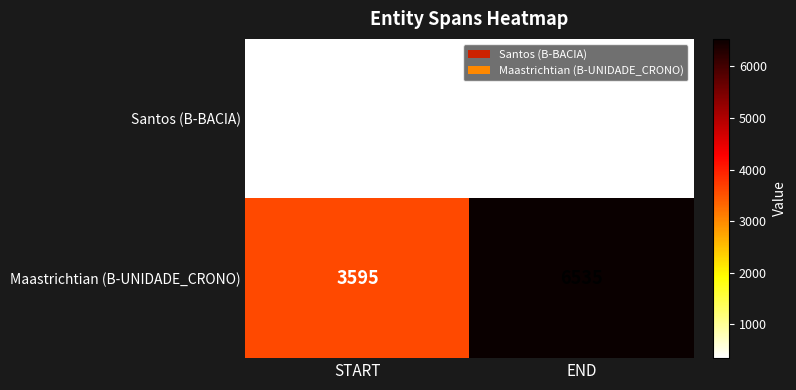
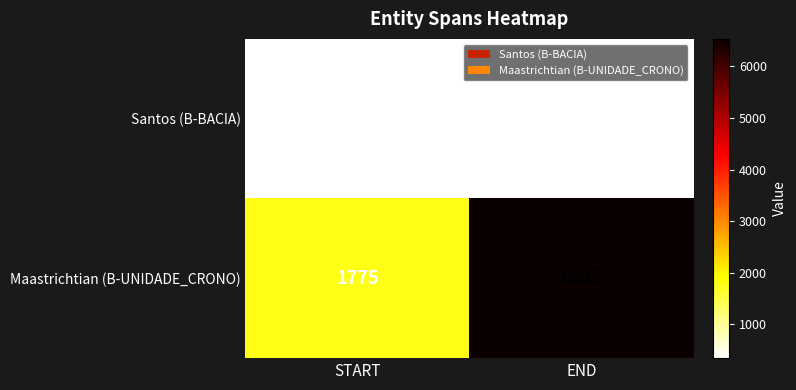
  {
    "Maastrichtian (B-UNIDADE_CRONO)": {
-     "START": 3595
+     "START": 1775
    }
  }
